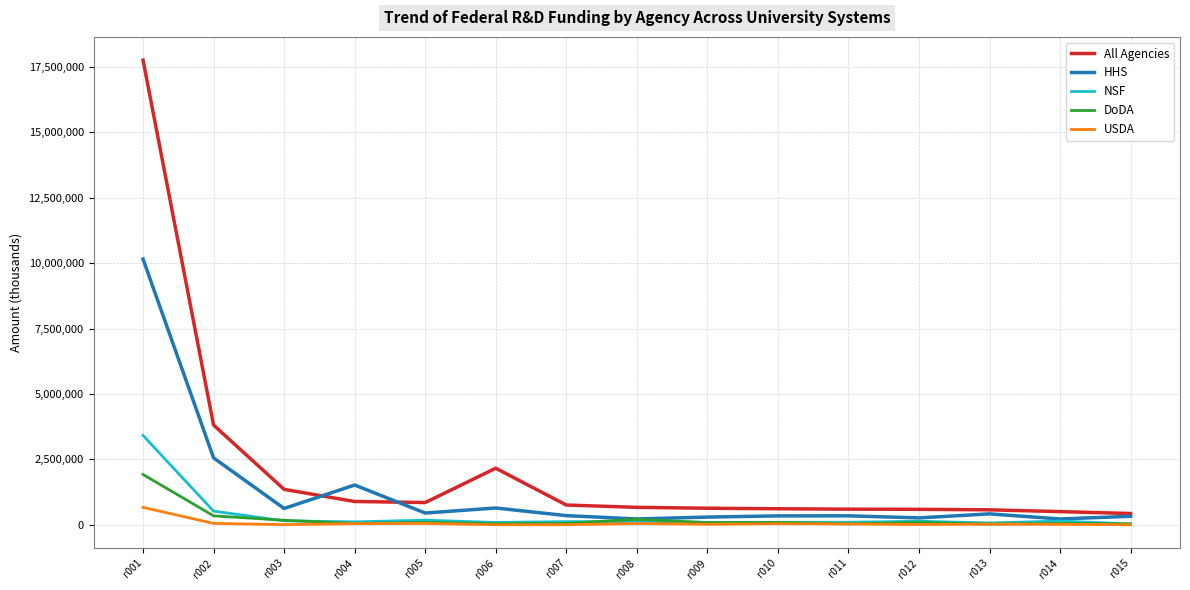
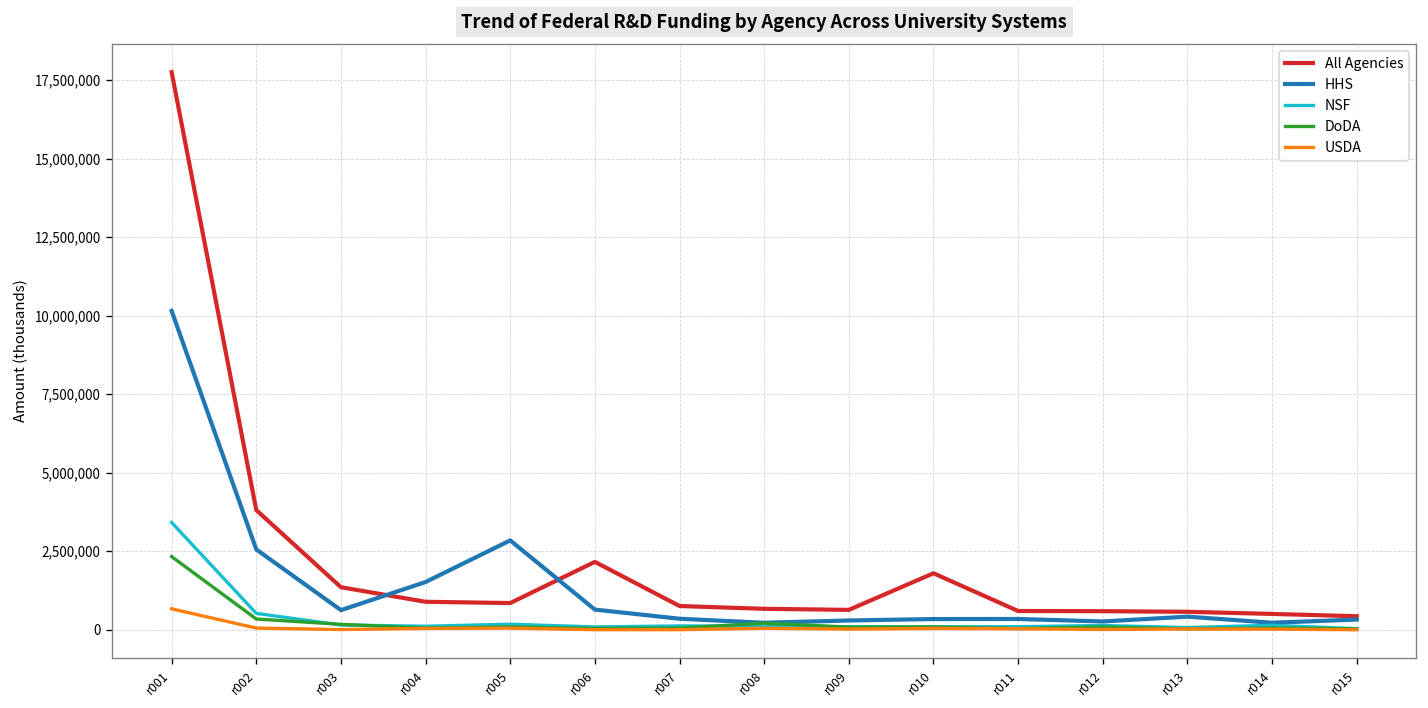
  {
    "All Agencies": {
      "r001": "17,800,000",
      "r002": "3,800,000",
      "r003": "1,400,000",
      "r004": "900,000",
      "r005": "800,000",
      "r006": "2,200,000",
      "r007": "800,000",
      "r008": "700,000",
      "r009": "600,000",
-     "r010": "600,000",
+     "r010": "1,800,000",
      "r011": "600,000",
      "r012": "600,000",
      "r013": "600,000",
      "r014": "500,000",
      "r015": "400,000"
    },
    "HHS": {
      "r001": "10,200,000",
      "r002": "2,600,000",
      "r003": "600,000",
      "r004": "1,500,000",
-     "r005": "400,000",
+     "r005": "2,800,000",
      "r006": "600,000",
      "r007": "300,000",
      "r009": "300,000",
      "r010": "300,000",
      "r011": "300,000",
      "r012": "300,000",
      "r013": "400,000",
      "r015": "300,000"
    },
    "NSF": {
      "r001": "3,400,000",
      "r002": "500,000"
    },
    "DoDA": {
-     "r001": "1,900,000",
+     "r001": "2,300,000",
      "r002": "300,000"
    },
    "USDA": {
      "r001": "700,000",
      "r002": "100,000",
      "r003": "0"
    }
  }
